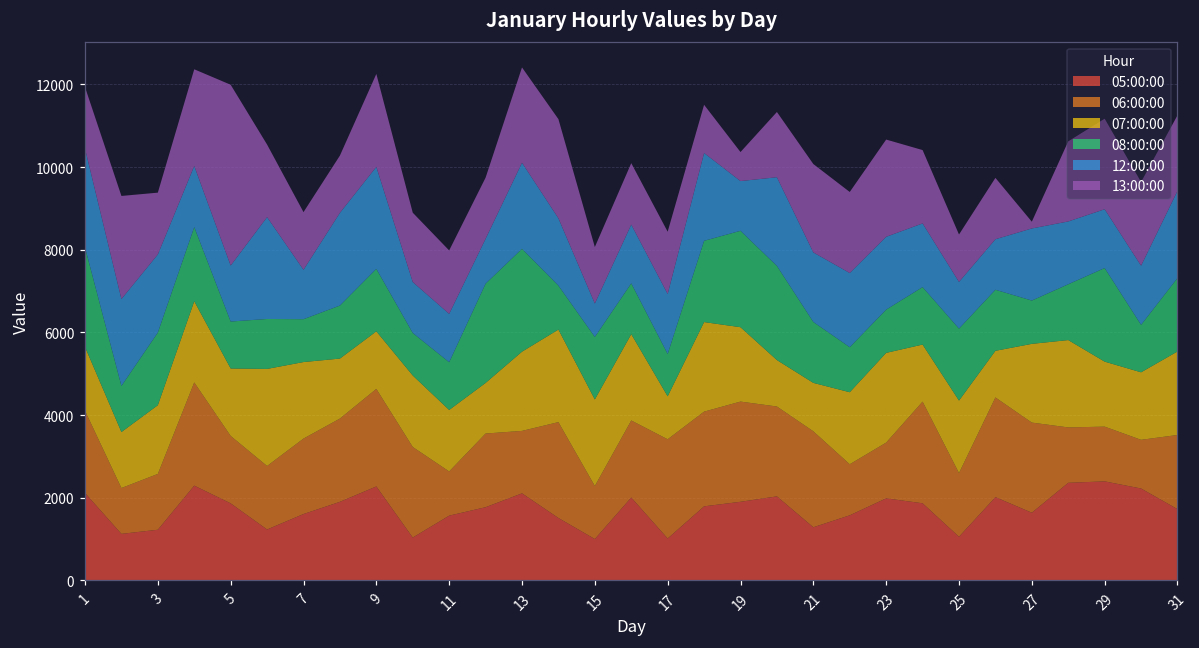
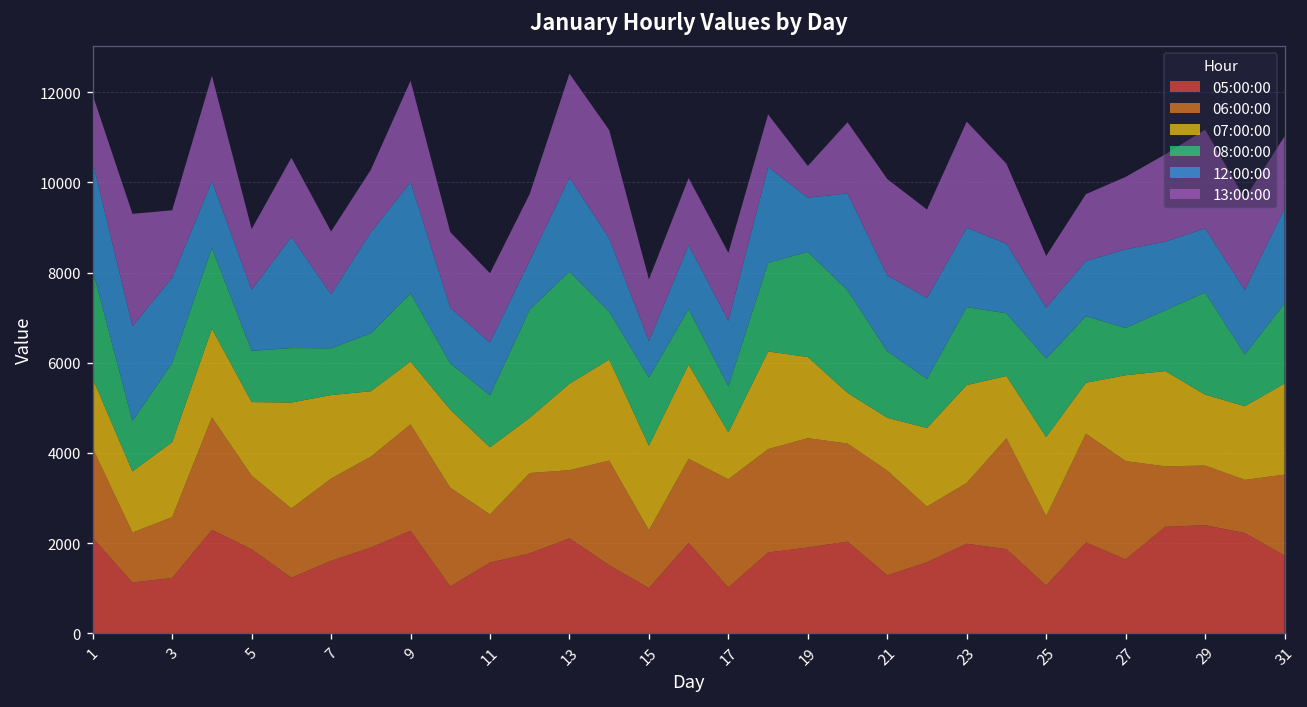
  {
    "07:00:00": {
      "1": 1500,
      "3": 1700,
      "5": 1600,
      "7": 1900,
      "9": 1400,
      "11": 1500,
      "13": 1900,
-     "15": 2100,
+     "15": 1900,
      "17": 1000,
      "19": 1800,
      "21": 1200,
      "23": 2200,
      "25": 1800,
      "27": 1900,
      "29": 1600,
      "31": 2000
    },
    "08:00:00": {
      "1": 2400,
      "3": 1800,
      "5": 1100,
      "7": 1000,
      "9": 1500,
      "11": 1200,
      "13": 2500,
      "15": 1500,
      "17": 1000,
      "19": 2300,
      "21": 1500,
-     "23": 1000,
+     "23": 1700,
      "25": 1700,
      "27": 1000,
      "29": 2300,
      "31": 1800
    },
    "12:00:00": {
      "1": 2400,
      "3": 1900,
      "5": 1400,
      "7": 1200,
      "9": 2500,
      "11": 1200,
      "13": 2100,
      "15": 800,
      "17": 1500,
      "19": 1200,
      "21": 1700,
      "23": 1800,
      "25": 1100,
      "27": 1700,
      "29": 1400,
      "31": 2100
    },
    "13:00:00": {
      "1": 1500,
      "3": 1500,
-     "5": 4400,
+     "5": 1300,
      "7": 1400,
      "9": 2200,
      "11": 1500,
      "13": 2300,
      "15": 1400,
      "17": 1500,
      "19": 700,
      "21": 2100,
      "23": 2400,
      "25": 1100,
-     "27": 200,
-     "31": 1800
+     "27": 1600,
+     "31": 1600
    }
  }
